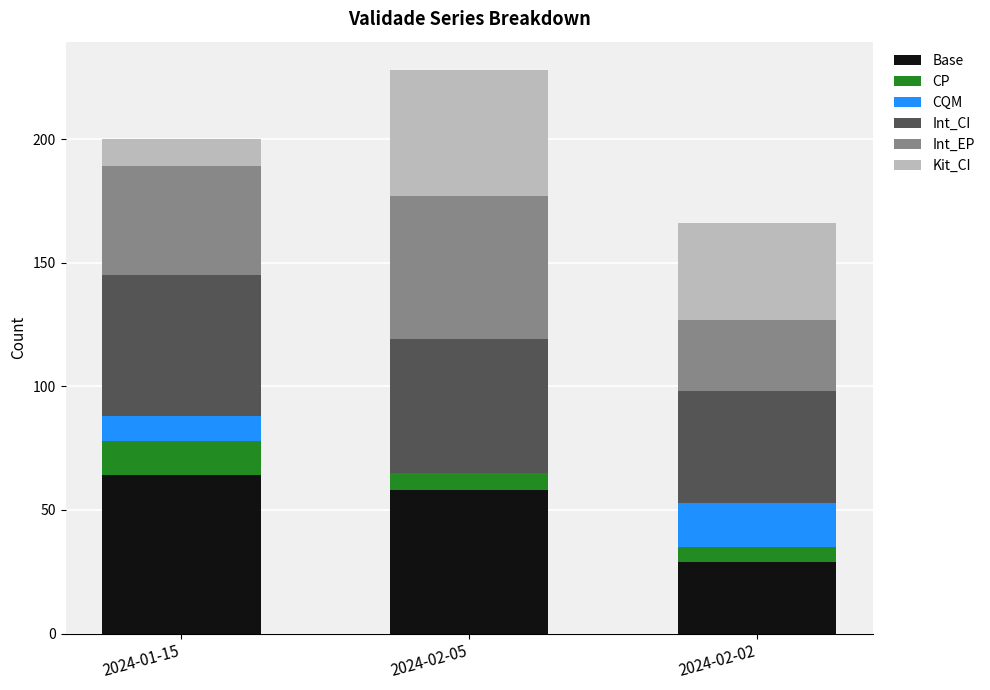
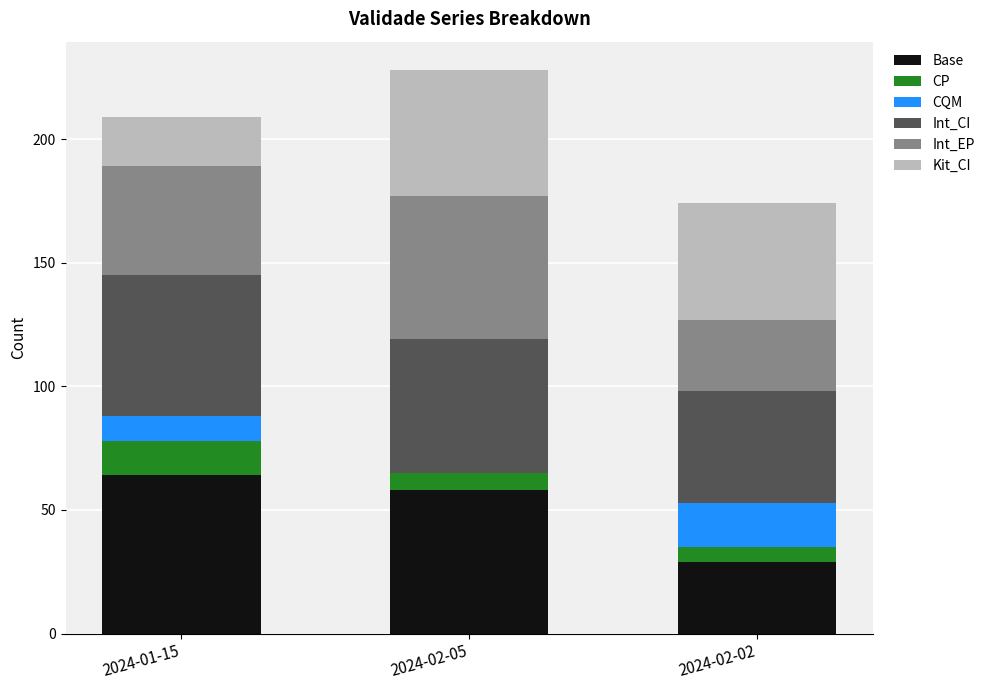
  {
    "Base": {
      "2024-01-15": 64,
      "2024-02-05": 58,
      "2024-02-02": 29
    },
    "CP": {
      "2024-01-15": 14,
      "2024-02-05": 7,
      "2024-02-02": 6
    },
    "CQM": {
      "2024-01-15": 10,
      "2024-02-05": 0,
      "2024-02-02": 18
    },
    "Int_CI": {
      "2024-01-15": 57,
      "2024-02-05": 54,
      "2024-02-02": 45
    },
    "Int_EP": {
      "2024-01-15": 44,
      "2024-02-05": 58,
      "2024-02-02": 29
    },
    "Kit_CI": {
-     "2024-01-15": 11,
+     "2024-01-15": 20,
      "2024-02-05": 51,
-     "2024-02-02": 39
+     "2024-02-02": 47
    }
  }
